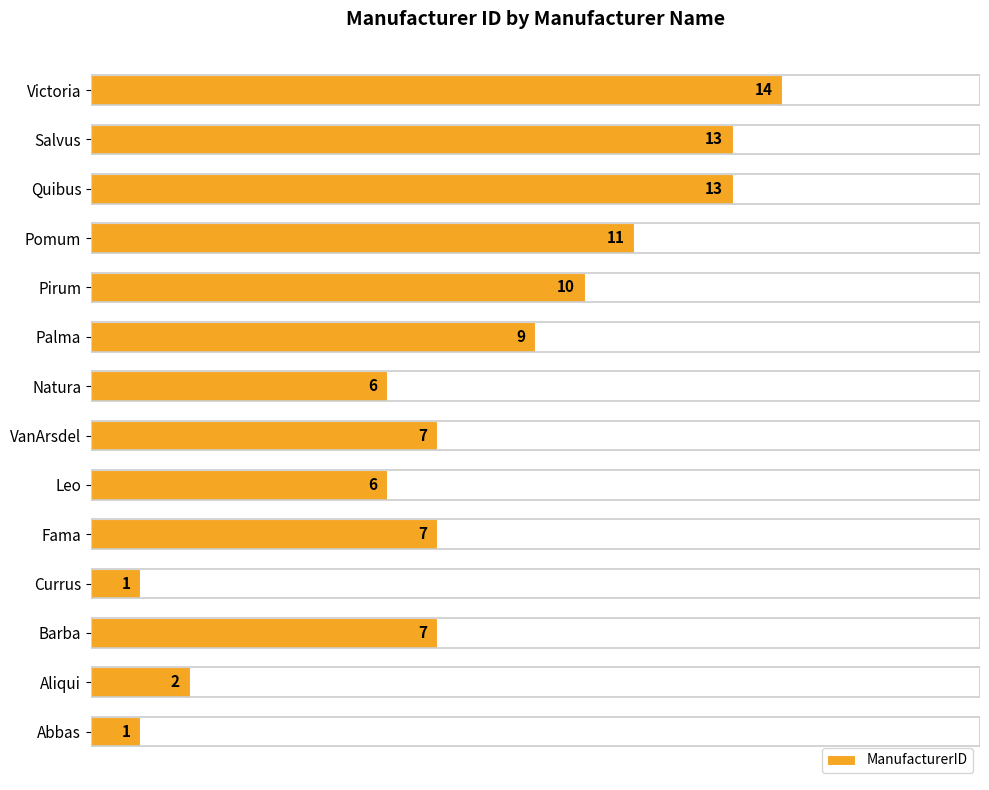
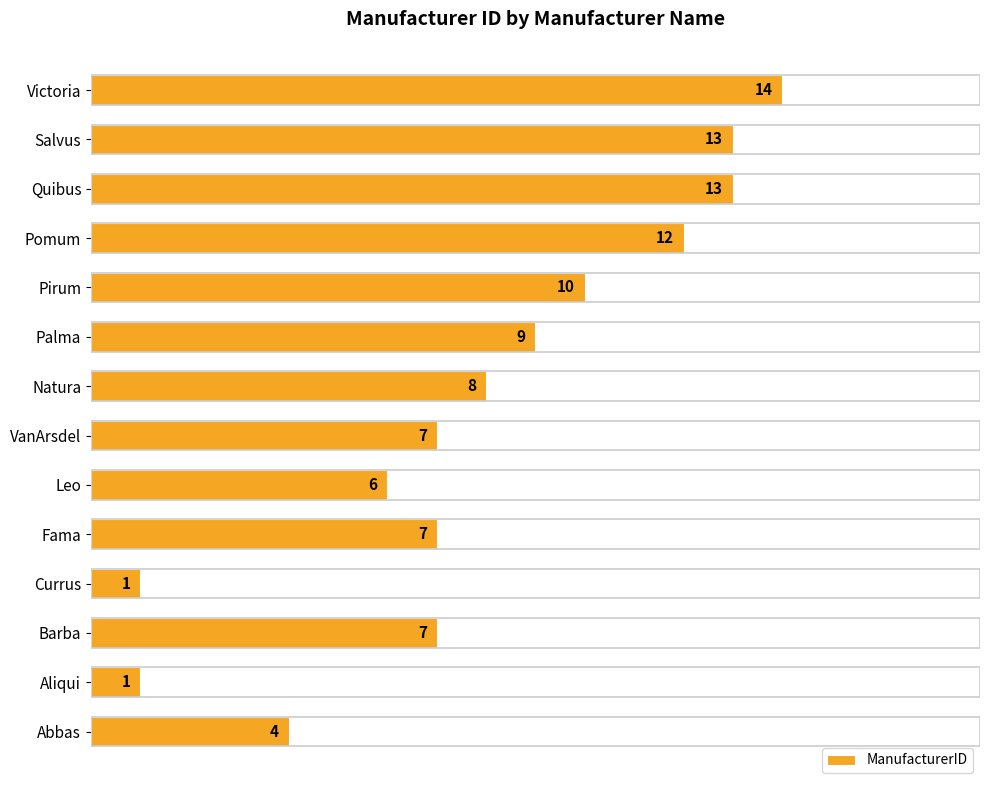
  {
    "Victoria": 14,
    "Salvus": 13,
    "Quibus": 13,
-   "Pomum": 11,
+   "Pomum": 12,
    "Pirum": 10,
    "Palma": 9,
-   "Natura": 6,
+   "Natura": 8,
    "VanArsdel": 7,
    "Leo": 6,
    "Fama": 7,
    "Currus": 1,
    "Barba": 7,
-   "Aliqui": 2,
-   "Abbas": 1
+   "Aliqui": 1,
+   "Abbas": 4
  }
